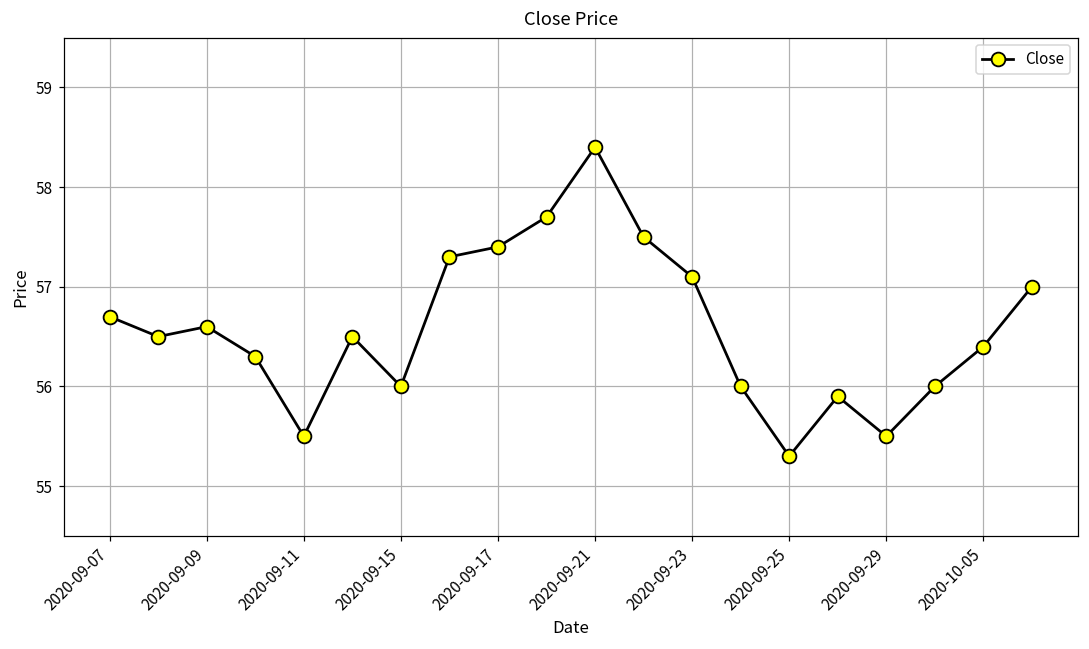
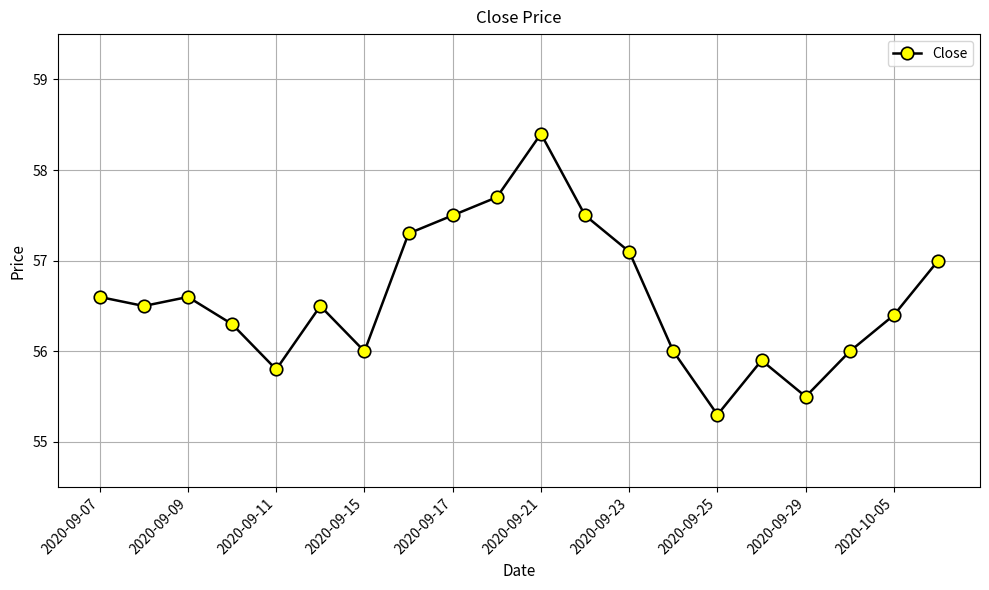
  {
-   "2020-09-07": 56.7,
+   "2020-09-07": 56.6,
    "2020-09-09": 56.6,
-   "2020-09-11": 55.5,
+   "2020-09-11": 55.8,
    "2020-09-15": 56.0,
-   "2020-09-17": 57.4,
+   "2020-09-17": 57.5,
    "2020-09-21": 58.4,
    "2020-09-23": 57.1,
    "2020-09-25": 55.3,
    "2020-09-29": 55.5,
    "2020-10-05": 56.4
  }
